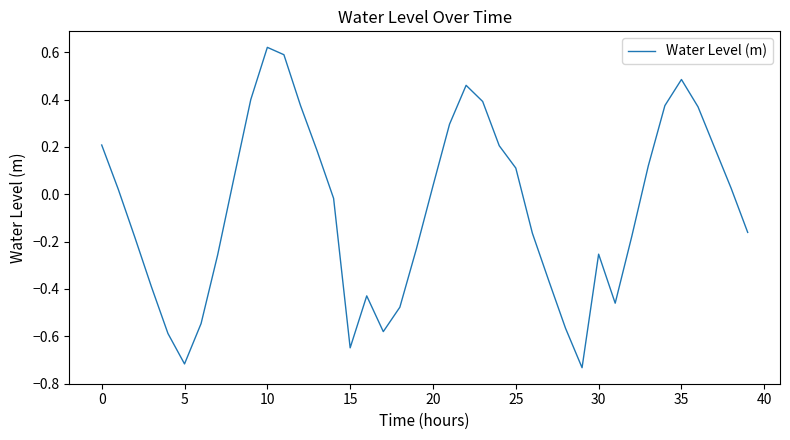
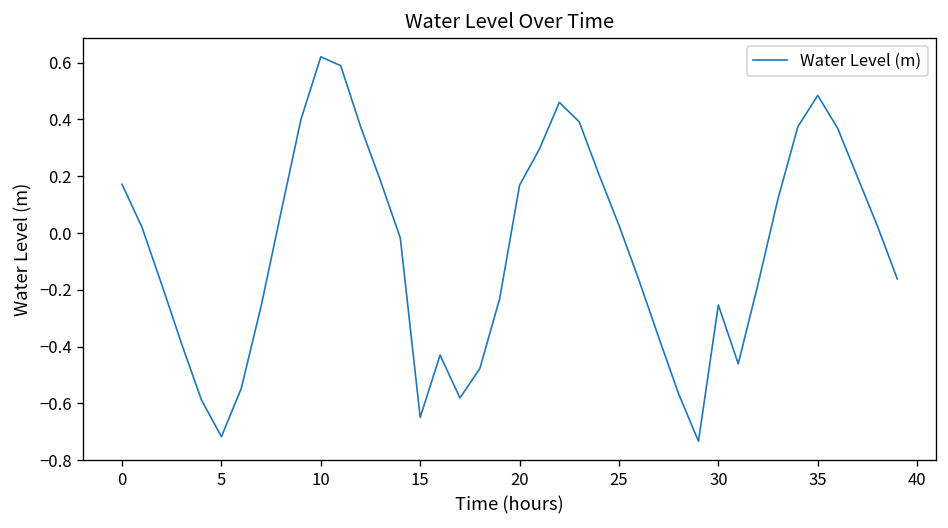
  {
-   "0": 0.21,
+   "0": 0.17,
    "5": -0.72,
    "10": 0.62,
    "15": -0.65,
-   "20": 0.04,
-   "25": 0.11,
+   "20": 0.17,
+   "25": 0.03,
    "30": -0.25,
    "35": 0.48
  }
